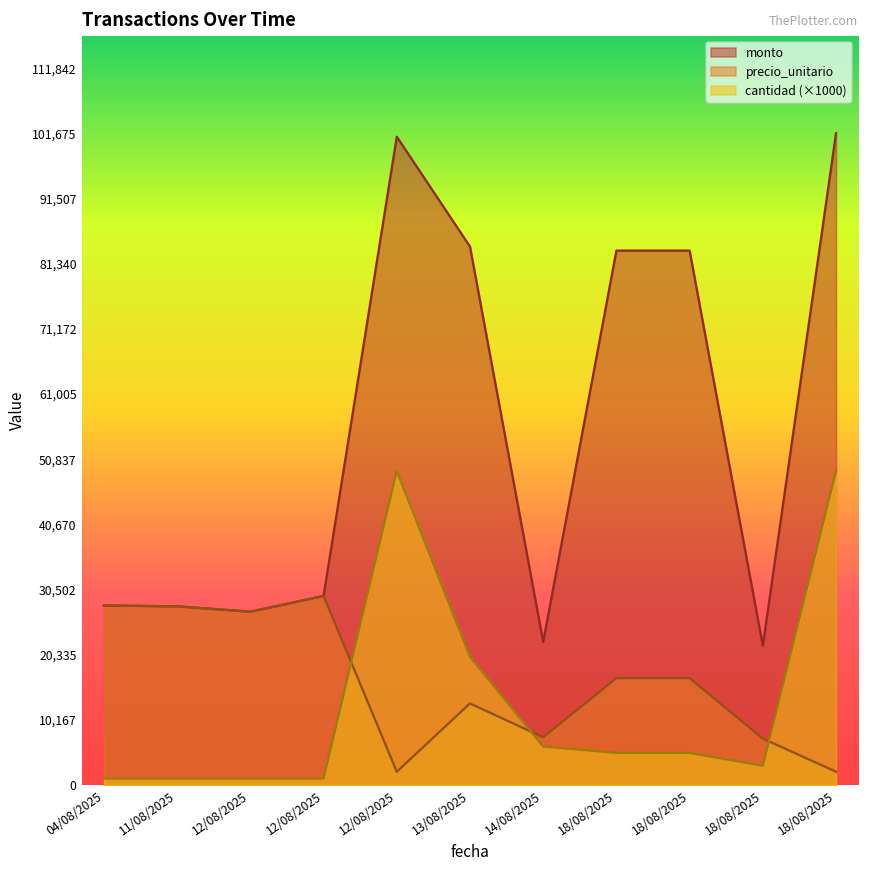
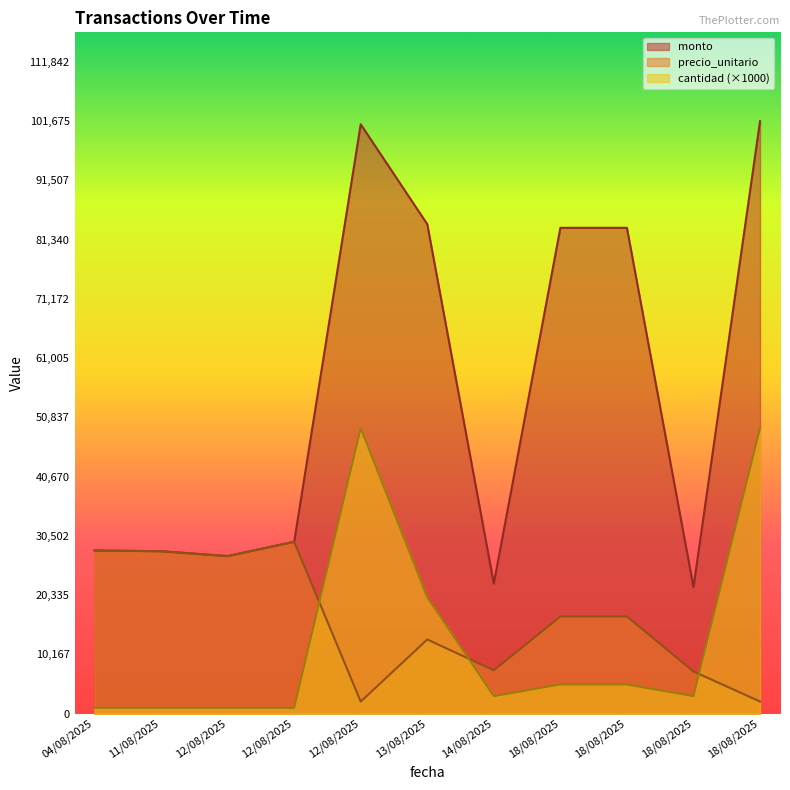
  {
    "monto": {
      "13/08/2025": "84,000",
      "14/08/2025": "22,000"
    },
    "precio_unitario": {
      "13/08/2025": "13,000",
      "14/08/2025": "7,000"
    },
    "cantidad (×1000)": {
      "04/08/2025": "1,000",
      "11/08/2025": "1,000",
      "13/08/2025": "20,000",
-     "14/08/2025": "6,000"
+     "14/08/2025": "3,000"
    }
  }
